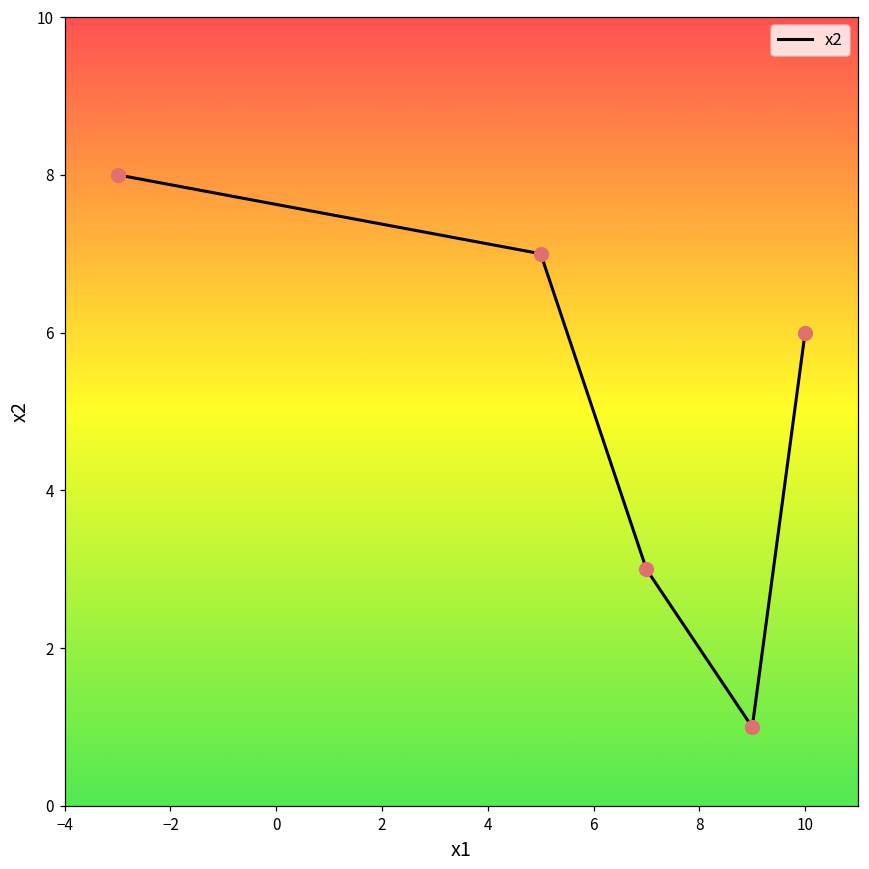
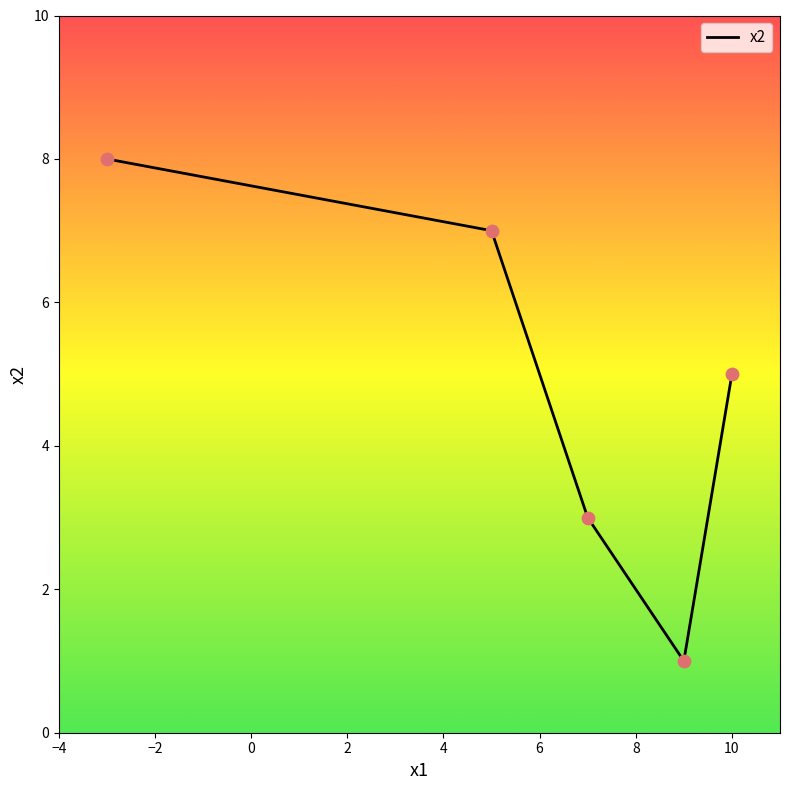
  {
-   "10": 6
+   "10": 5
  }
